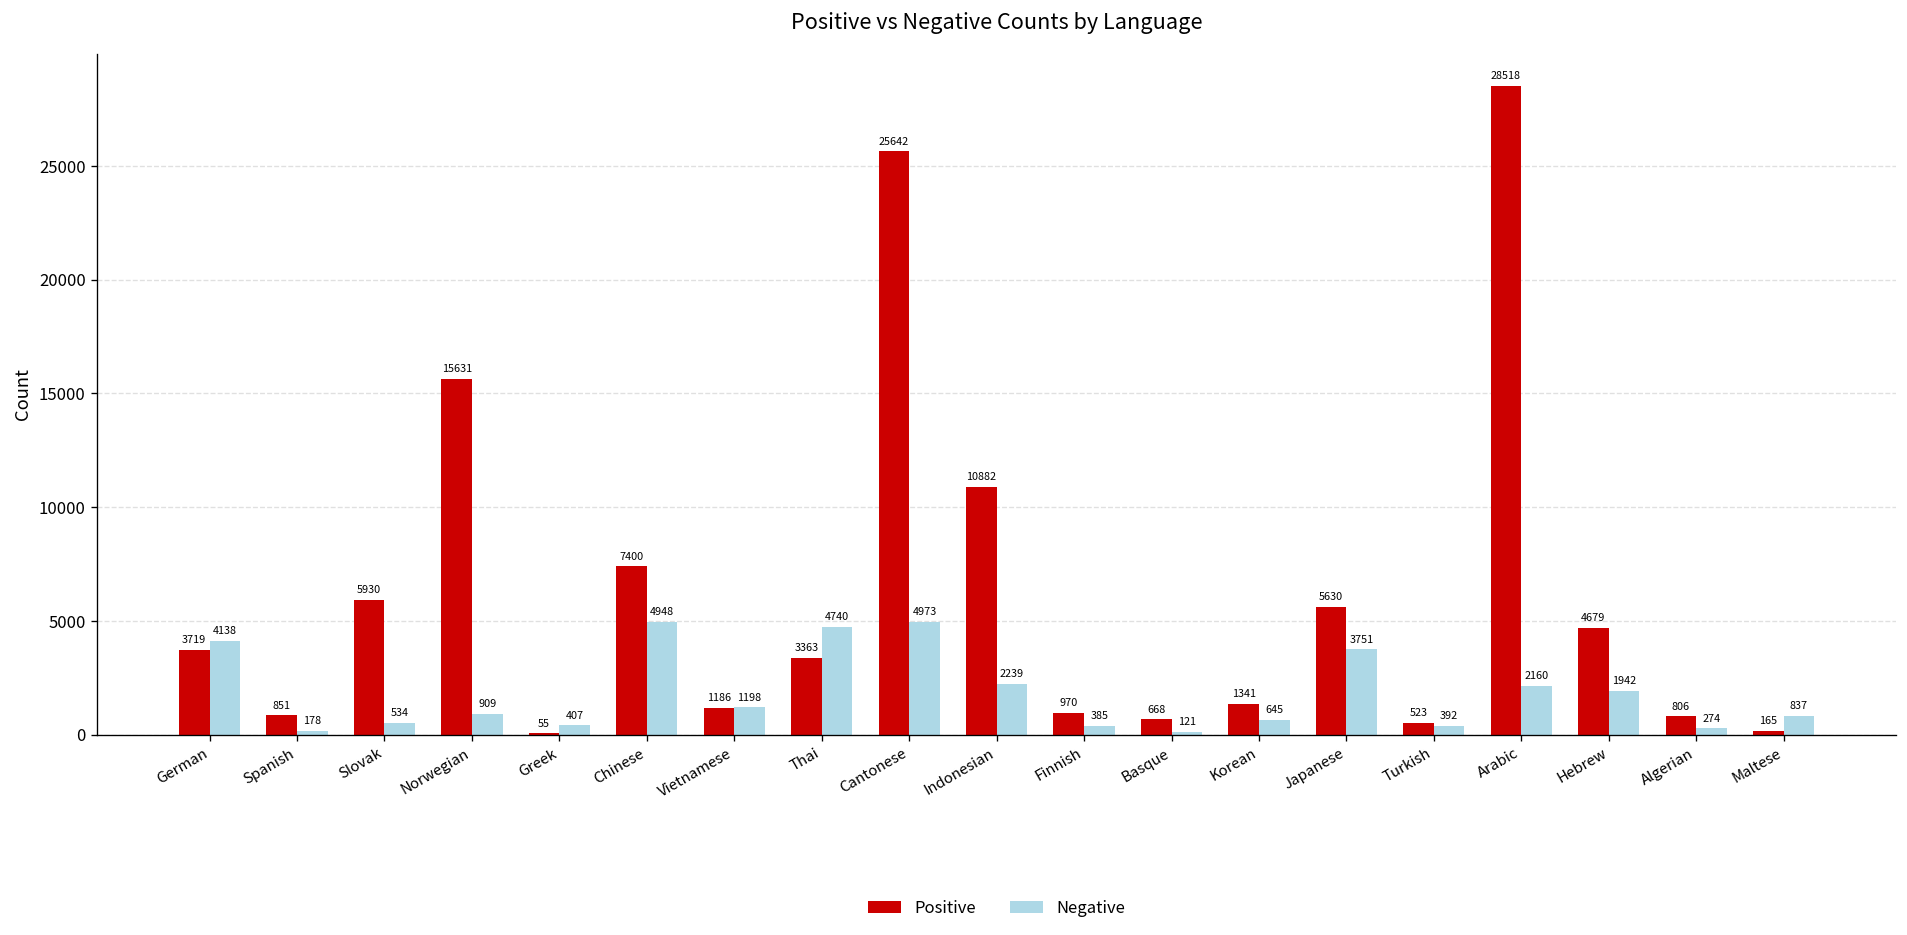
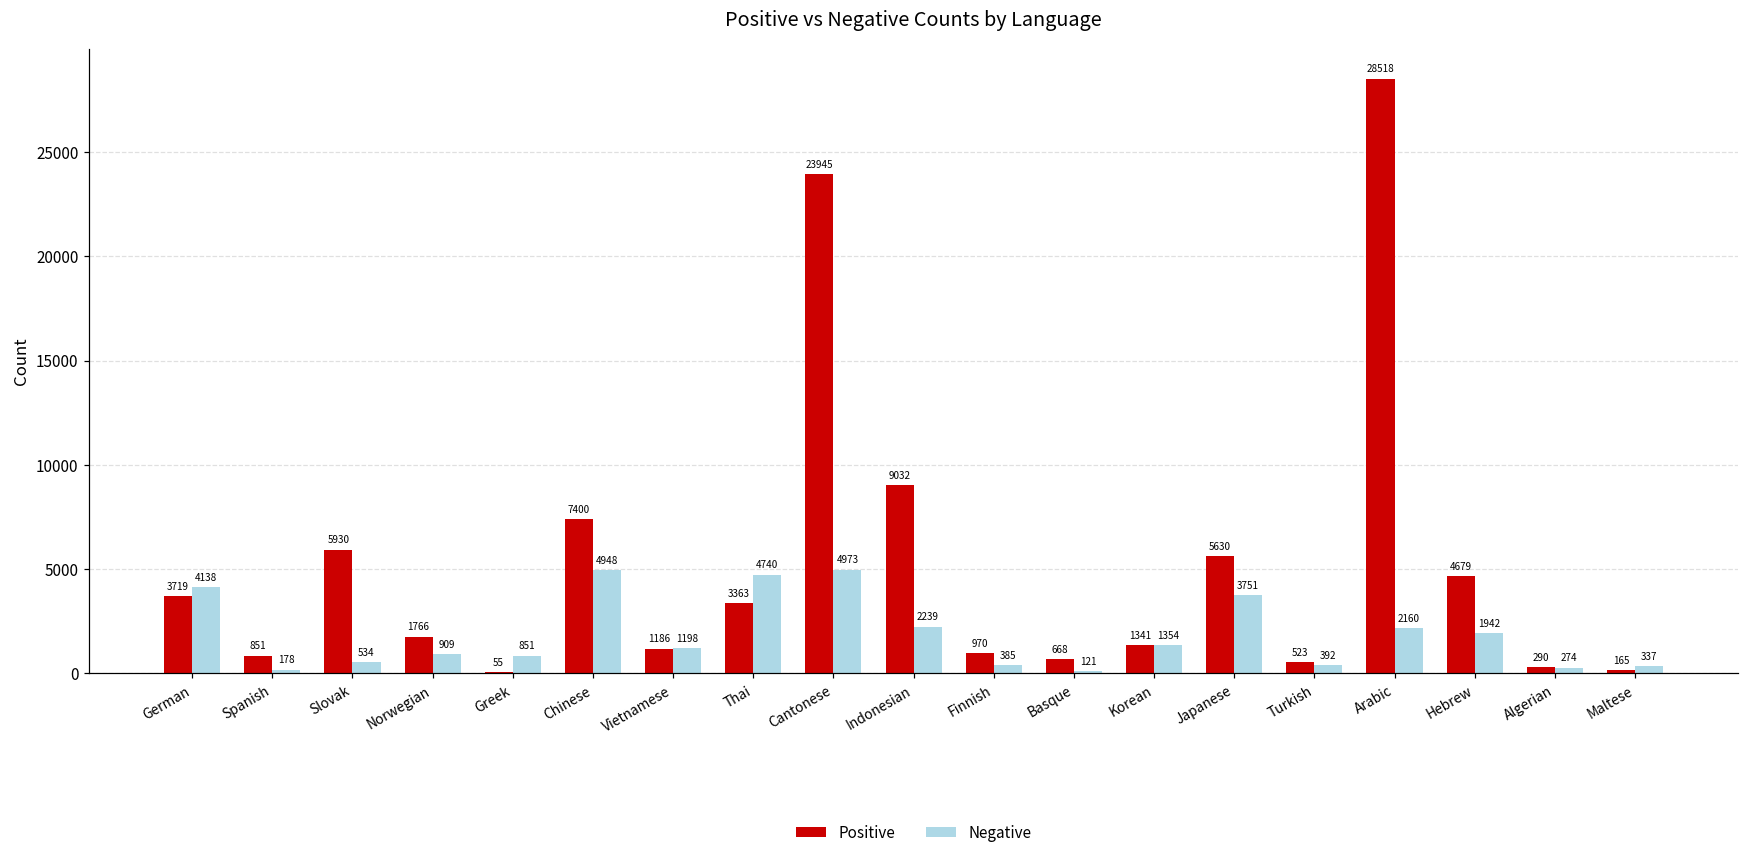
  {
    "Positive": {
      "German": 3719,
      "Spanish": 851,
      "Slovak": 5930,
-     "Norwegian": 15631,
+     "Norwegian": 1766,
      "Greek": 55,
      "Chinese": 7400,
      "Vietnamese": 1186,
      "Thai": 3363,
-     "Cantonese": 25642,
-     "Indonesian": 10882,
+     "Cantonese": 23945,
+     "Indonesian": 9032,
      "Finnish": 970,
      "Basque": 668,
      "Korean": 1341,
      "Japanese": 5630,
      "Turkish": 523,
      "Arabic": 28518,
      "Hebrew": 4679,
-     "Algerian": 806,
+     "Algerian": 290,
      "Maltese": 165
    },
    "Negative": {
      "German": 4138,
      "Spanish": 178,
      "Slovak": 534,
      "Norwegian": 909,
-     "Greek": 407,
+     "Greek": 851,
      "Chinese": 4948,
      "Vietnamese": 1198,
      "Thai": 4740,
      "Cantonese": 4973,
      "Indonesian": 2239,
      "Finnish": 385,
      "Basque": 121,
-     "Korean": 645,
+     "Korean": 1354,
      "Japanese": 3751,
      "Turkish": 392,
      "Arabic": 2160,
      "Hebrew": 1942,
      "Algerian": 274,
-     "Maltese": 837
+     "Maltese": 337
    }
  }
